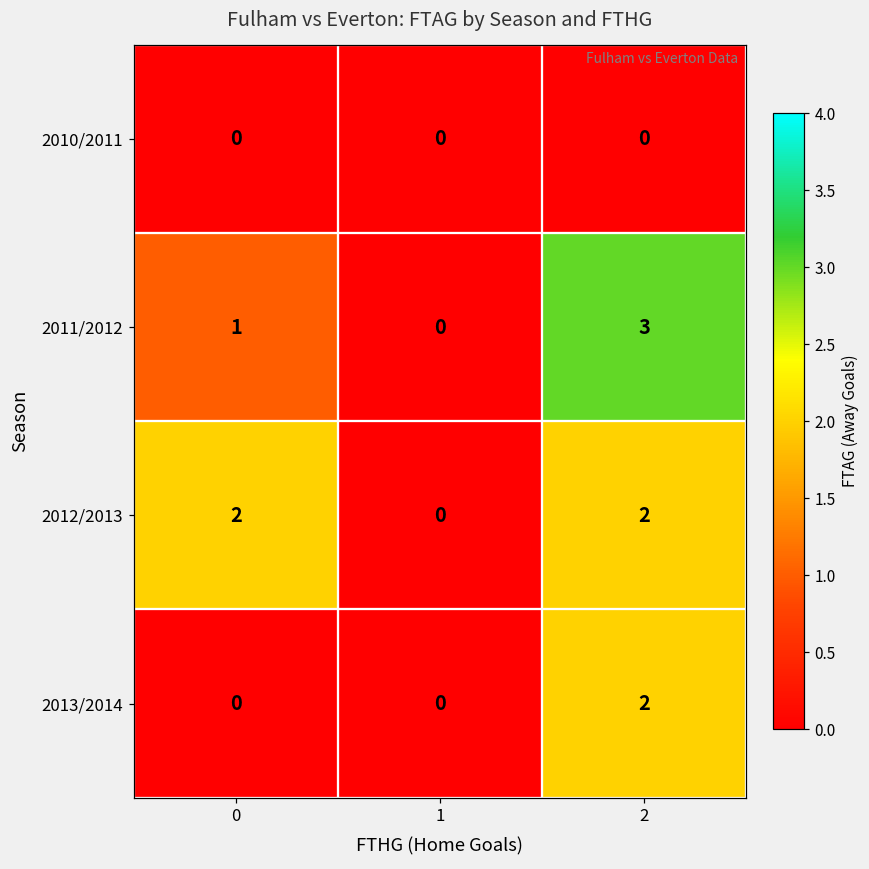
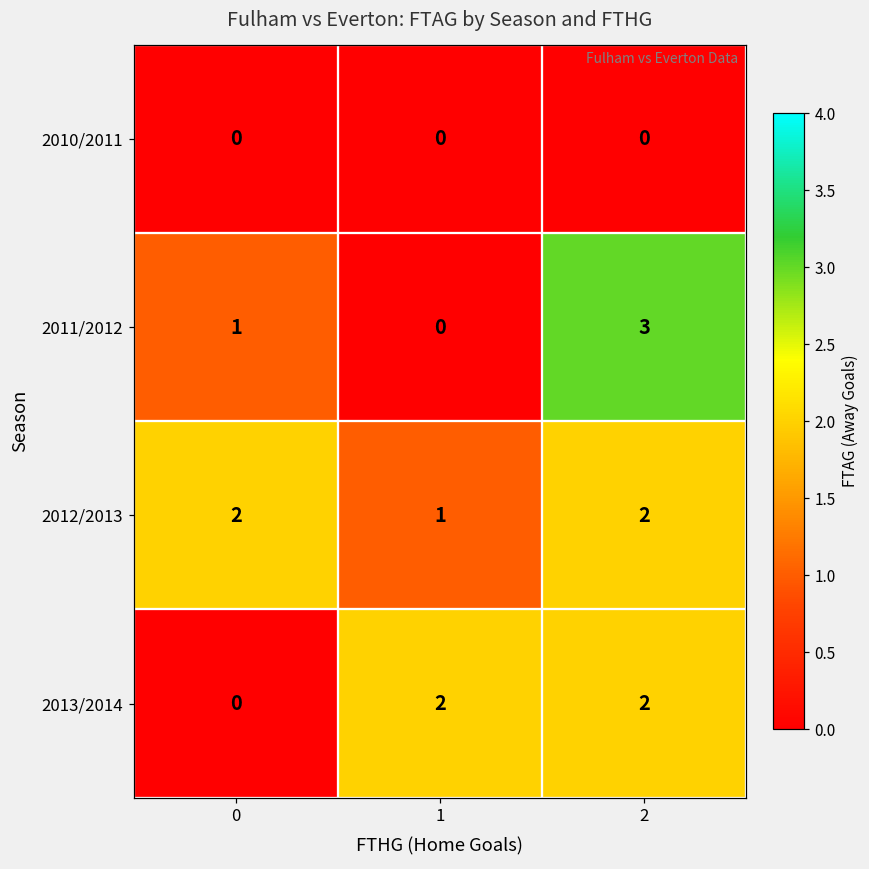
  {
    "2010/2011": {
      "0": 0,
      "1": 0
    },
    "2011/2012": {
      "0": 1,
      "1": 0,
      "2": 3
    },
    "2012/2013": {
      "0": 2,
-     "1": 0,
+     "1": 1,
      "2": 2
    },
    "2013/2014": {
      "0": 0,
-     "1": 0,
+     "1": 2,
      "2": 2
    }
  }
